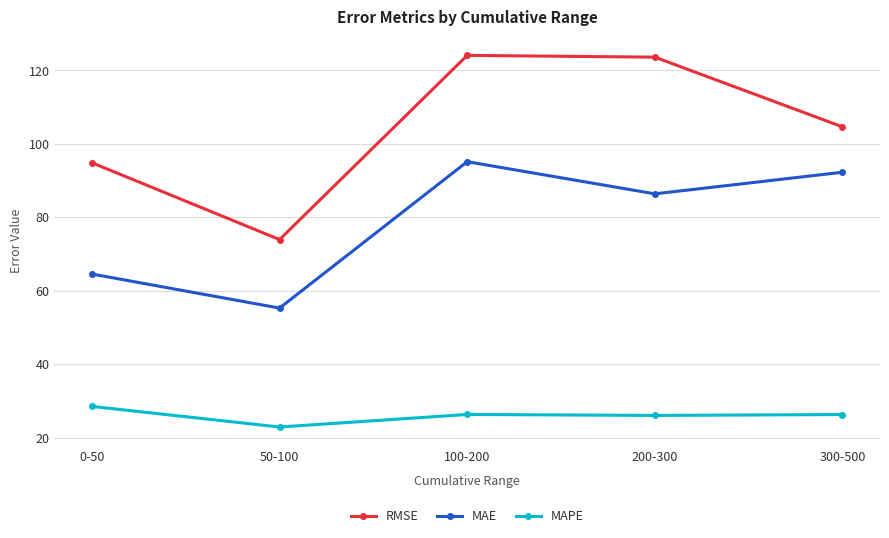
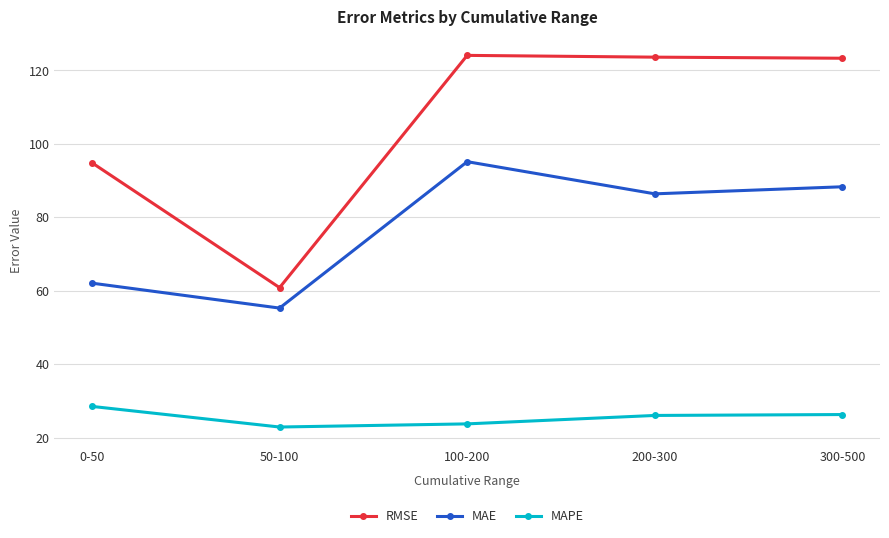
  {
    "RMSE": {
      "0-50": 95,
-     "50-100": 74,
+     "50-100": 61,
      "100-200": 124,
      "200-300": 124,
-     "300-500": 105
+     "300-500": 123
    },
    "MAE": {
-     "0-50": 65,
+     "0-50": 62,
      "50-100": 55,
      "100-200": 95,
      "200-300": 86,
-     "300-500": 92
+     "300-500": 88
    },
    "MAPE": {
      "0-50": 29,
      "50-100": 23,
-     "100-200": 26,
+     "100-200": 24,
      "200-300": 26,
      "300-500": 26
    }
  }
